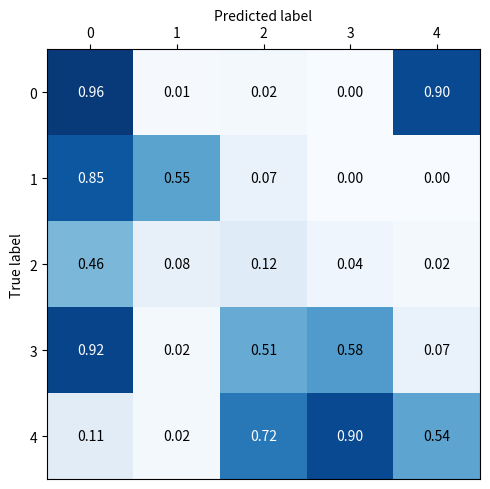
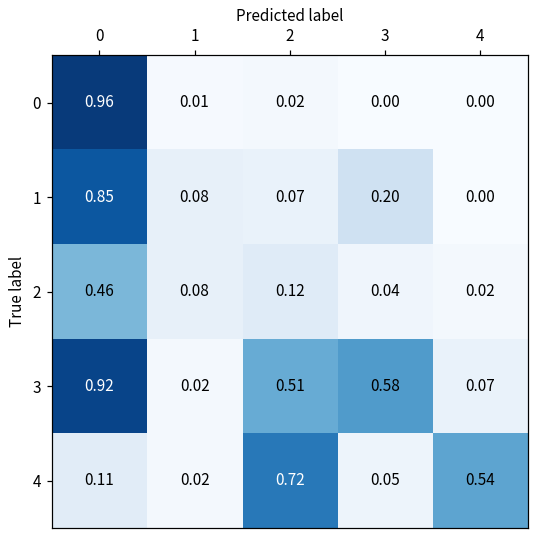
  {
    "0": {
      "0": 0.96,
      "1": 0.01,
      "2": 0.02,
      "3": 0.00,
-     "4": 0.90
+     "4": 0.00
    },
    "1": {
      "0": 0.85,
-     "1": 0.55,
+     "1": 0.08,
      "2": 0.07,
-     "3": 0.00,
+     "3": 0.20,
      "4": 0.00
    },
    "2": {
      "0": 0.46,
      "1": 0.08,
      "2": 0.12,
      "3": 0.04,
      "4": 0.02
    },
    "3": {
      "0": 0.92,
      "1": 0.02,
      "2": 0.51,
      "3": 0.58,
      "4": 0.07
    },
    "4": {
      "0": 0.11,
      "1": 0.02,
      "2": 0.72,
-     "3": 0.90,
+     "3": 0.05,
      "4": 0.54
    }
  }
